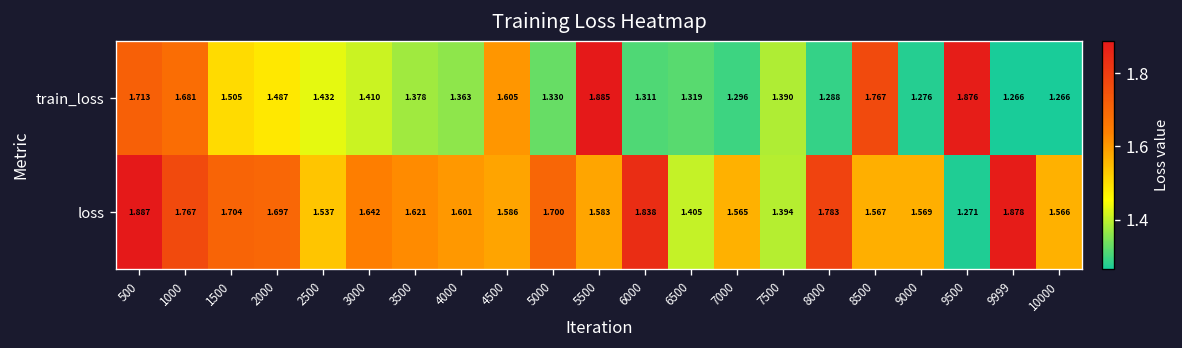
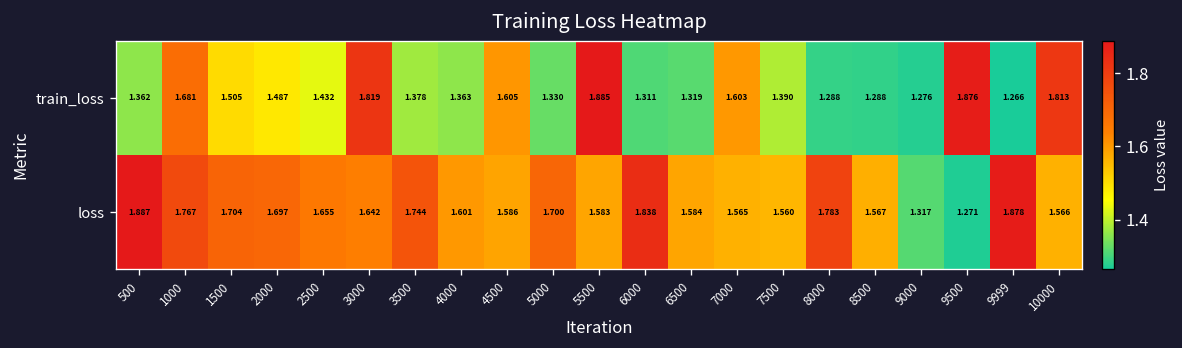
  {
    "train_loss": {
-     "500": 1.713,
+     "500": 1.362,
      "1000": 1.681,
      "1500": 1.505,
      "2000": 1.487,
      "2500": 1.432,
-     "3000": 1.410,
+     "3000": 1.819,
      "3500": 1.378,
      "4000": 1.363,
      "4500": 1.605,
      "5000": 1.330,
      "5500": 1.885,
      "6000": 1.311,
      "6500": 1.319,
-     "7000": 1.296,
+     "7000": 1.603,
      "7500": 1.390,
      "8000": 1.288,
-     "8500": 1.767,
+     "8500": 1.288,
      "9000": 1.276,
      "9500": 1.876,
      "9999": 1.266,
-     "10000": 1.266
+     "10000": 1.813
    },
    "loss": {
      "500": 1.887,
      "1000": 1.767,
      "1500": 1.704,
      "2000": 1.697,
-     "2500": 1.537,
+     "2500": 1.655,
      "3000": 1.642,
-     "3500": 1.621,
+     "3500": 1.744,
      "4000": 1.601,
      "4500": 1.586,
      "5000": 1.700,
      "5500": 1.583,
      "6000": 1.838,
-     "6500": 1.405,
+     "6500": 1.584,
      "7000": 1.565,
-     "7500": 1.394,
+     "7500": 1.560,
      "8000": 1.783,
      "8500": 1.567,
-     "9000": 1.569,
+     "9000": 1.317,
      "9500": 1.271,
      "9999": 1.878,
      "10000": 1.566
    }
  }
